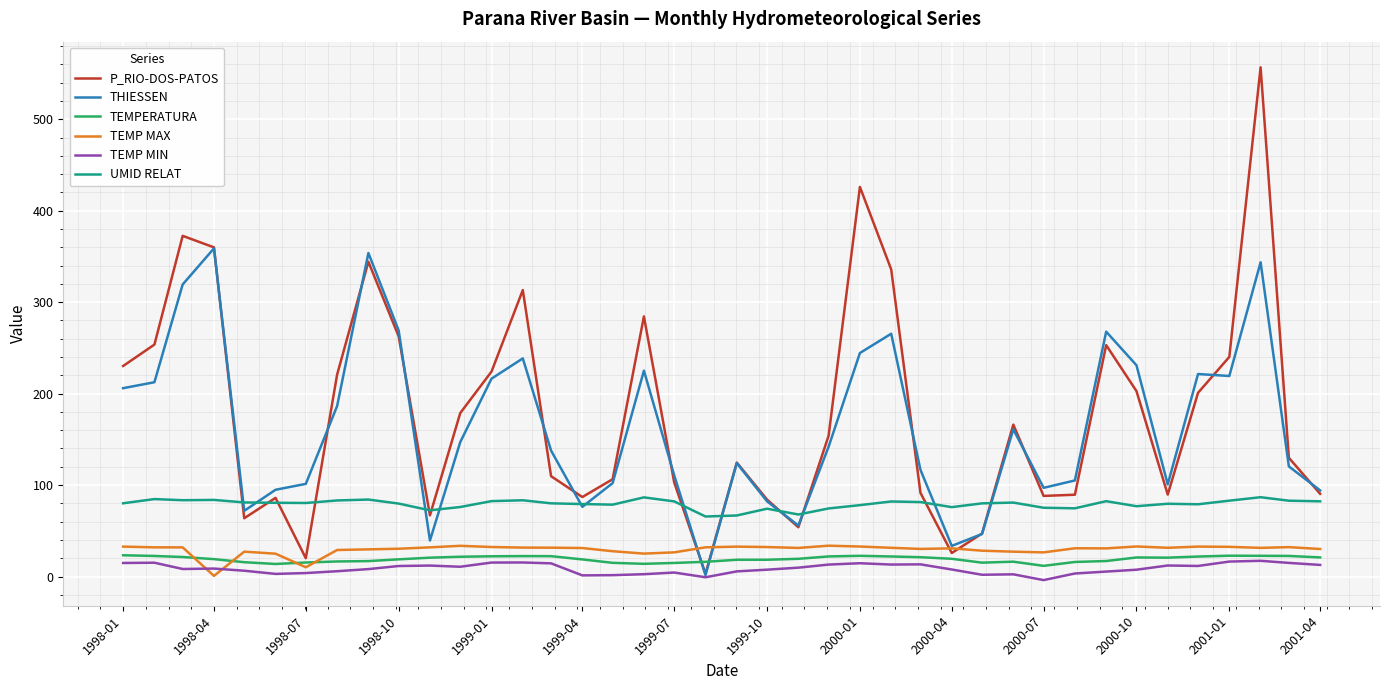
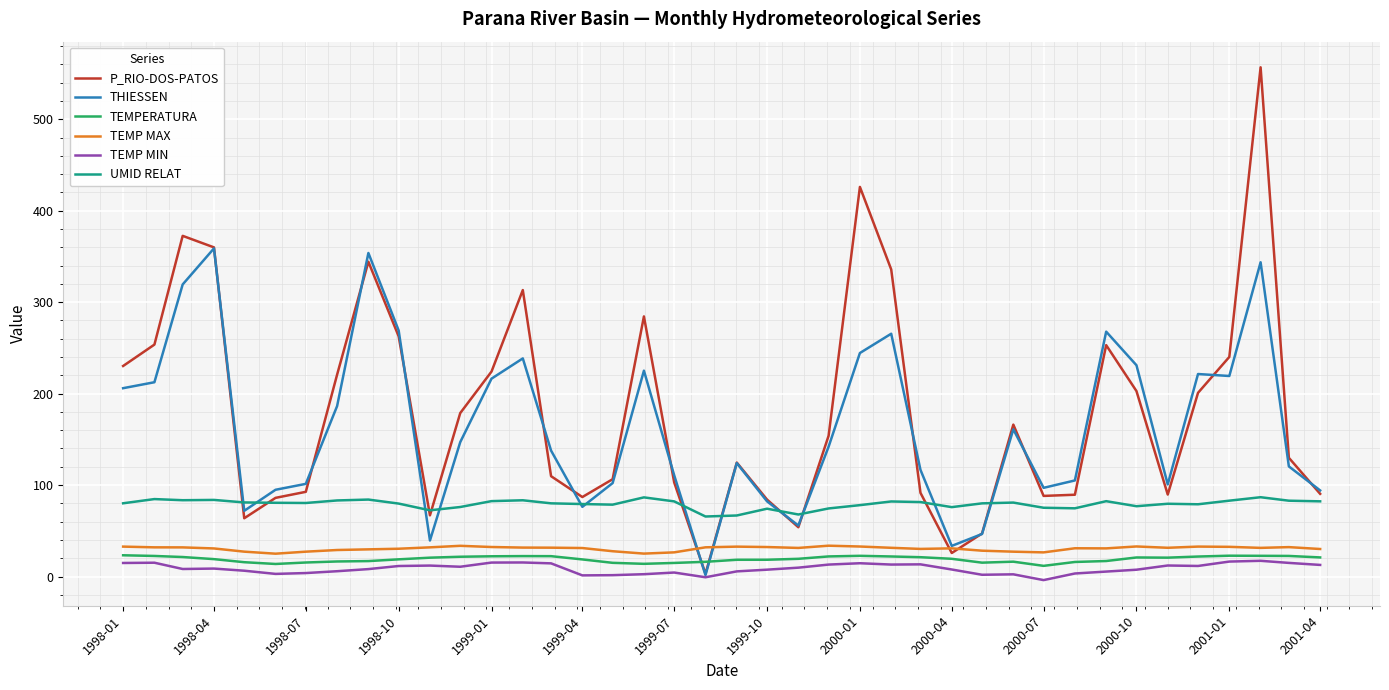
  {
    "P_RIO-DOS-PATOS": {
      "1998-01": 230,
-     "1998-07": 20,
+     "1998-07": 90,
      "1998-10": 260,
      "1999-01": 220,
      "1999-04": 90,
      "1999-07": 100,
      "2000-01": 430,
      "2000-04": 30,
      "2000-07": 90,
      "2000-10": 200,
      "2001-01": 240,
      "2001-04": 90
    },
    "THIESSEN": {
      "1998-01": 210,
      "1998-07": 100,
      "1998-10": 270,
      "1999-01": 220,
      "1999-04": 80,
      "1999-07": 110,
      "2000-01": 240,
      "2000-07": 100,
      "2000-10": 230,
      "2001-01": 220,
      "2001-04": 90
    },
    "TEMP MAX": {
      "1998-01": 30,
-     "1998-04": 0,
-     "1998-07": 10,
+     "1998-04": 30,
+     "1998-07": 30,
      "1998-10": 30,
      "1999-01": 30,
      "1999-04": 30,
      "1999-07": 30,
      "1999-10": 30,
      "2000-01": 30,
      "2000-07": 30,
      "2000-10": 30,
      "2001-01": 30,
      "2001-04": 30
    },
    "TEMP MIN": {
      "1998-01": 10,
      "1998-04": 10,
      "1998-07": 0,
      "1998-10": 10,
      "1999-01": 20,
      "1999-04": 0,
      "1999-07": 0,
      "1999-10": 10,
      "2000-01": 10,
      "2000-04": 10,
      "2000-07": 0,
      "2000-10": 10,
      "2001-01": 20,
      "2001-04": 10
    }
  }
